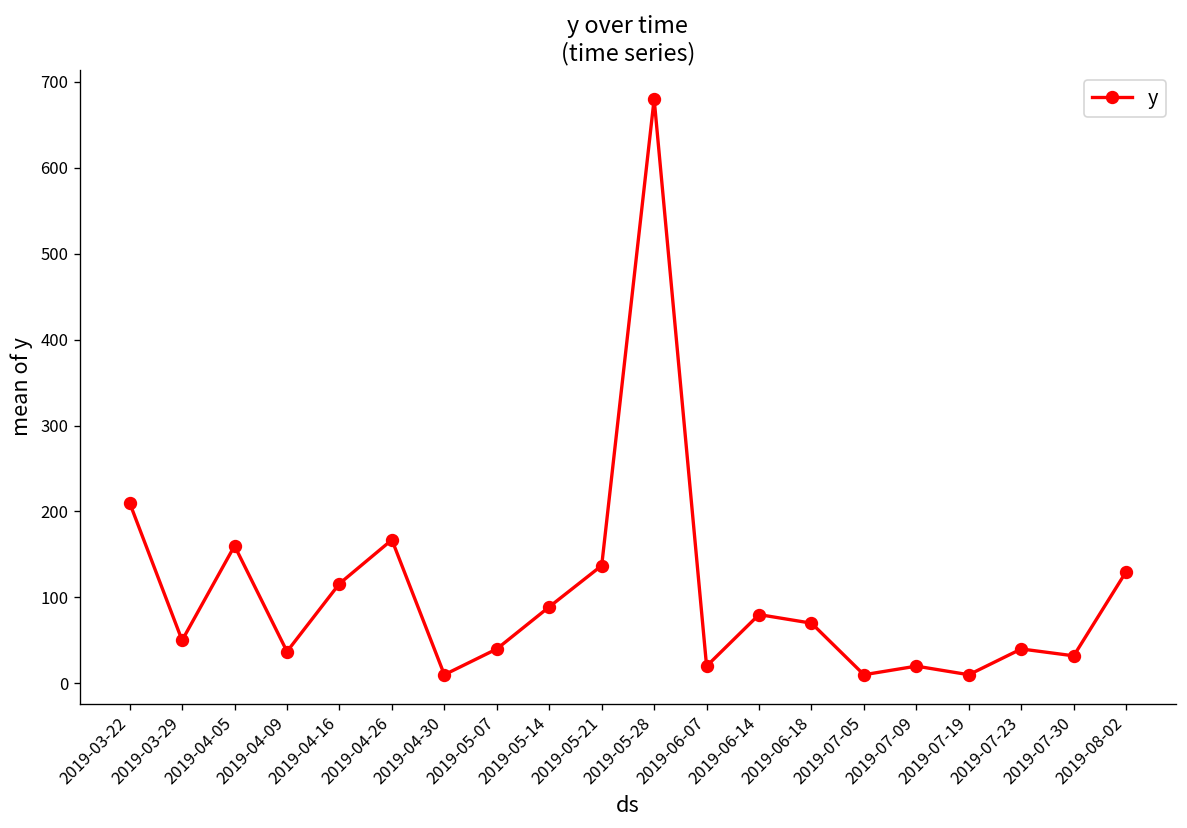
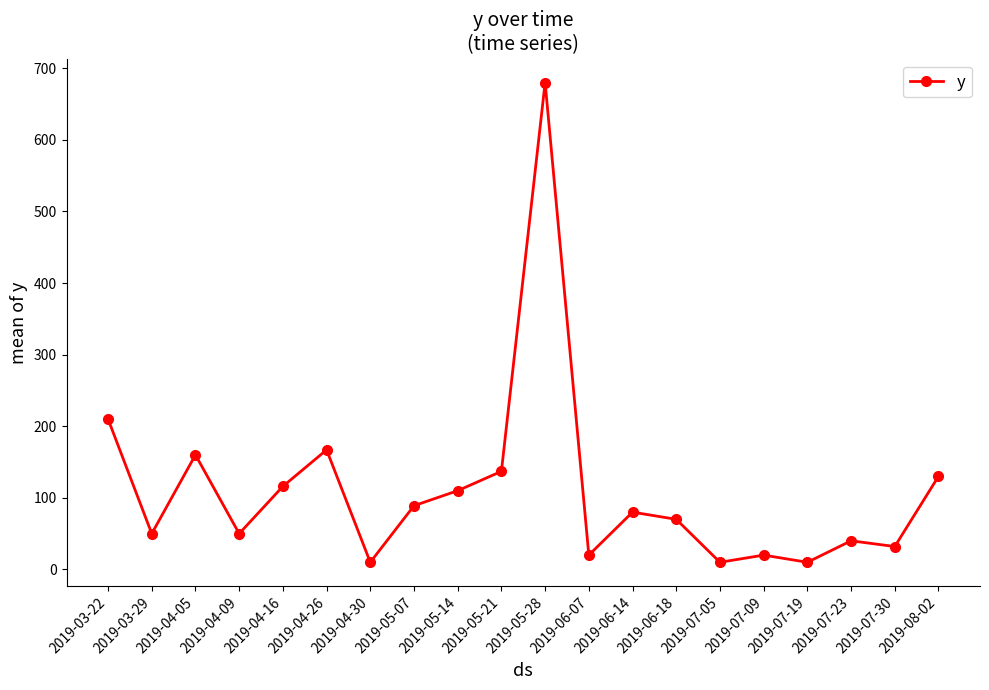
  {
    "2019-03-22": 210,
    "2019-03-29": 50,
    "2019-04-05": 160,
-   "2019-04-09": 40,
+   "2019-04-09": 50,
    "2019-04-16": 120,
    "2019-04-26": 170,
    "2019-04-30": 10,
-   "2019-05-07": 40,
-   "2019-05-14": 90,
+   "2019-05-07": 90,
+   "2019-05-14": 110,
    "2019-05-21": 140,
    "2019-05-28": 680,
    "2019-06-07": 20,
    "2019-06-14": 80,
    "2019-06-18": 70,
    "2019-07-05": 10,
    "2019-07-09": 20,
    "2019-07-19": 10,
    "2019-07-23": 40,
    "2019-07-30": 30,
    "2019-08-02": 130
  }
